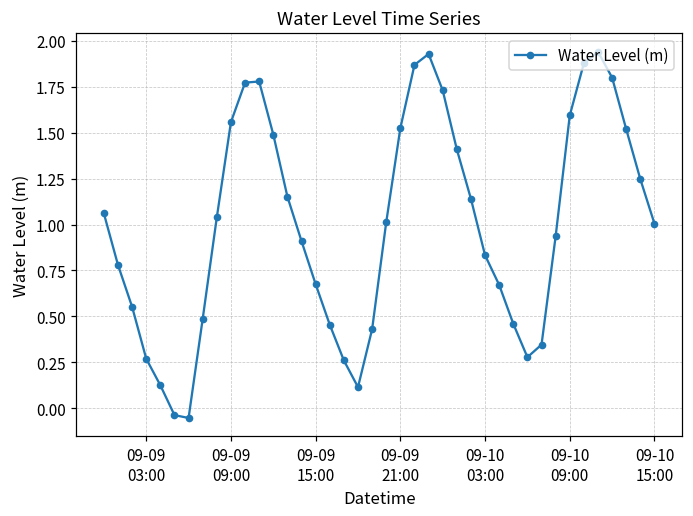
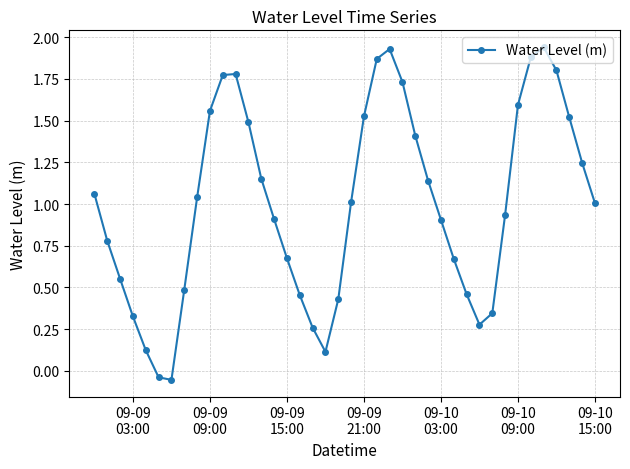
  {
-   "09-09 03:00": 0.27,
+   "09-09 03:00": 0.33,
    "09-09 09:00": 1.56,
    "09-09 15:00": 0.67,
    "09-09 21:00": 1.53,
-   "09-10 03:00": 0.83,
+   "09-10 03:00": 0.91,
    "09-10 09:00": 1.59,
    "09-10 15:00": 1.00
  }
